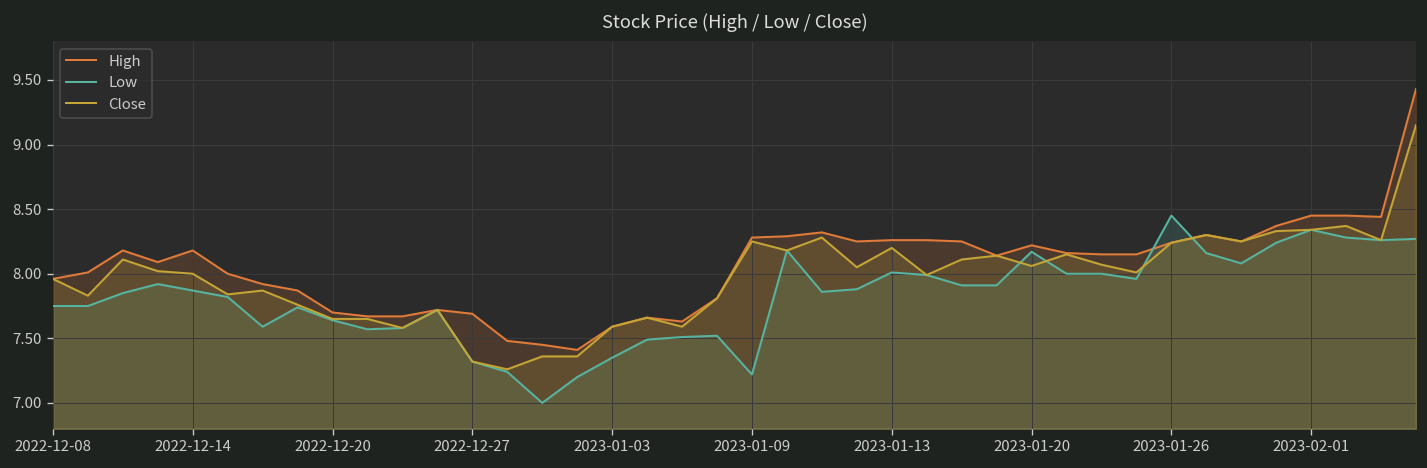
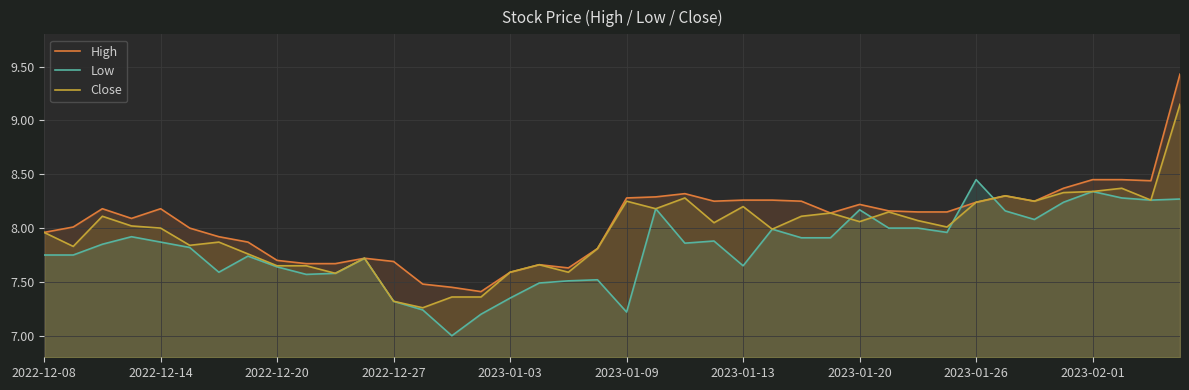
  {
    "Low": {
      "2022-12-08": 7.75,
      "2022-12-14": 7.87,
      "2023-01-03": 7.35,
      "2023-01-09": 7.22,
-     "2023-01-13": 8.01,
+     "2023-01-13": 7.65,
      "2023-01-20": 8.17,
      "2023-01-26": 8.45
    }
  }
